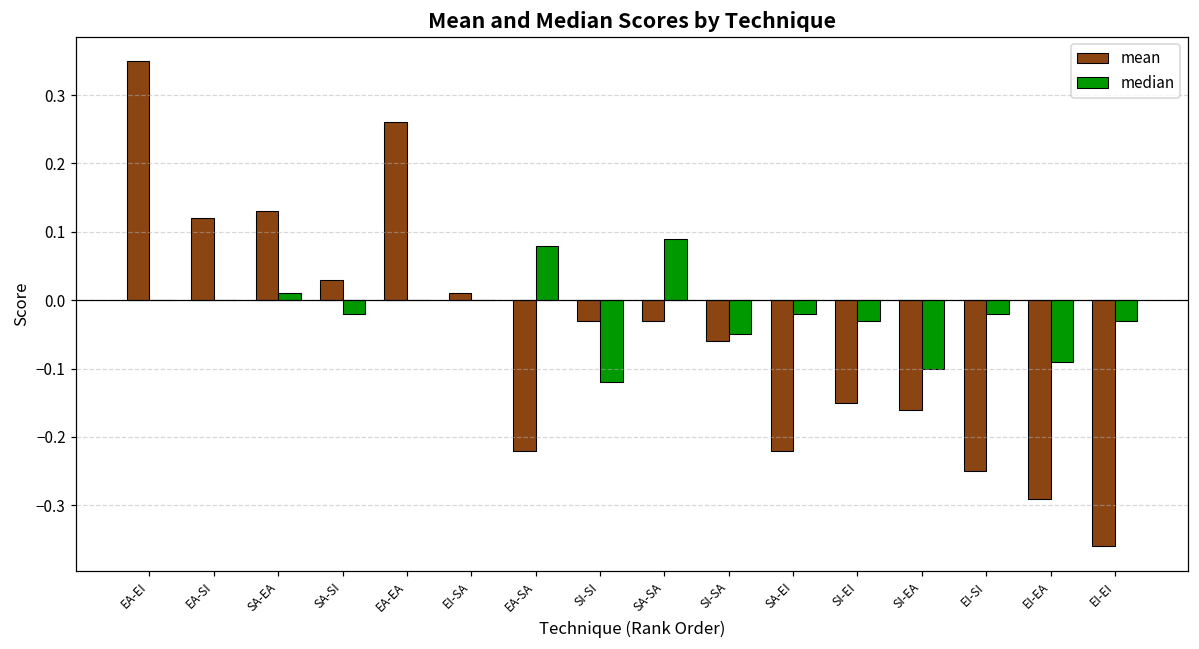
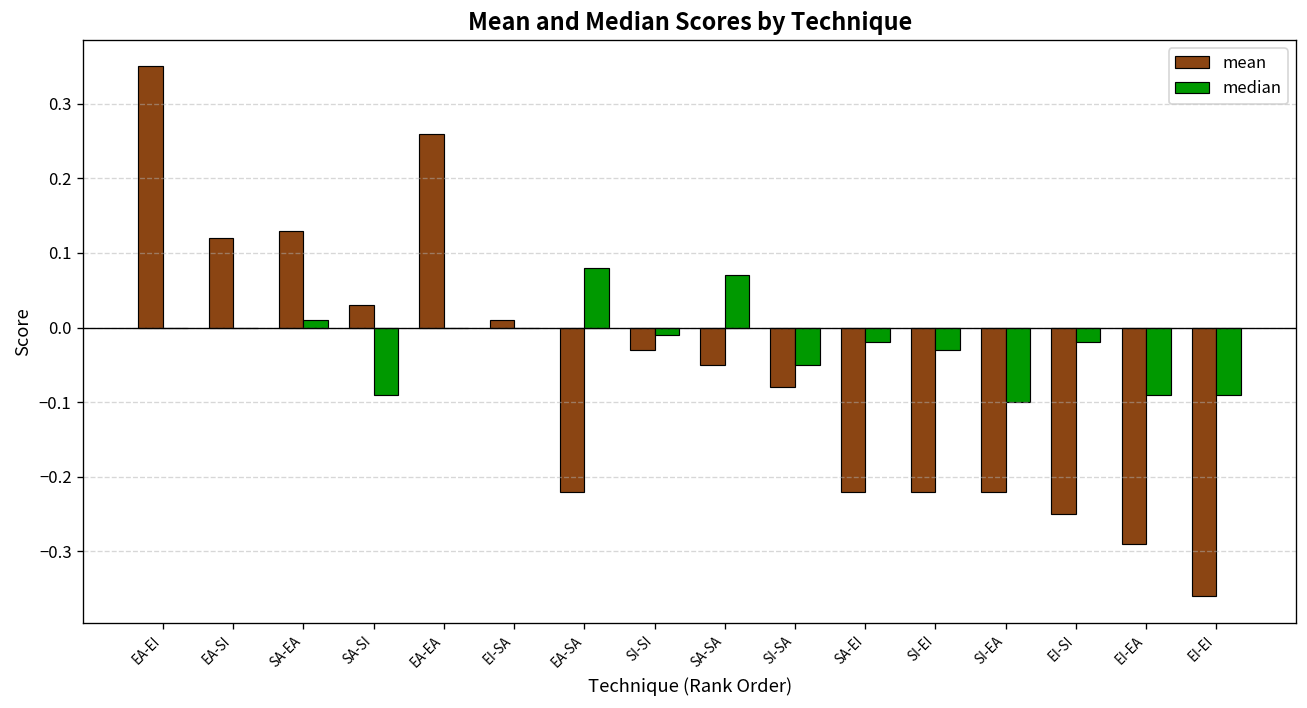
  {
    "mean": {
      "EA-EI": 0.35,
      "EA-SI": 0.12,
      "SA-EA": 0.13,
      "SA-SI": 0.03,
      "EA-EA": 0.26,
      "EI-SA": 0.01,
      "EA-SA": -0.22,
      "SI-SI": -0.03,
-     "SA-SA": -0.03,
-     "SI-SA": -0.06,
+     "SA-SA": -0.05,
+     "SI-SA": -0.08,
      "SA-EI": -0.22,
-     "SI-EI": -0.15,
-     "SI-EA": -0.16,
+     "SI-EI": -0.22,
+     "SI-EA": -0.22,
      "EI-SI": -0.25,
      "EI-EA": -0.29,
      "EI-EI": -0.36
    },
    "median": {
      "EA-EI": 0.00,
      "EA-SI": 0.00,
      "SA-EA": 0.01,
-     "SA-SI": -0.02,
+     "SA-SI": -0.09,
      "EA-EA": 0.00,
      "EI-SA": 0.00,
      "EA-SA": 0.08,
-     "SI-SI": -0.12,
-     "SA-SA": 0.09,
+     "SI-SI": -0.01,
+     "SA-SA": 0.07,
      "SI-SA": -0.05,
      "SA-EI": -0.02,
      "SI-EI": -0.03,
      "SI-EA": -0.10,
      "EI-SI": -0.02,
      "EI-EA": -0.09,
-     "EI-EI": -0.03
+     "EI-EI": -0.09
    }
  }
